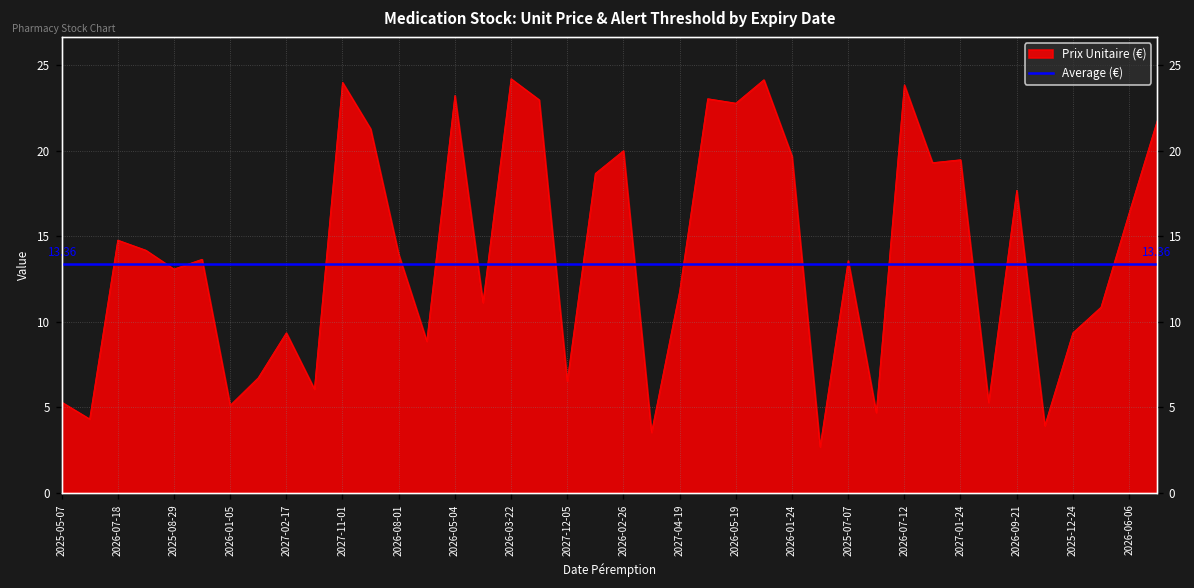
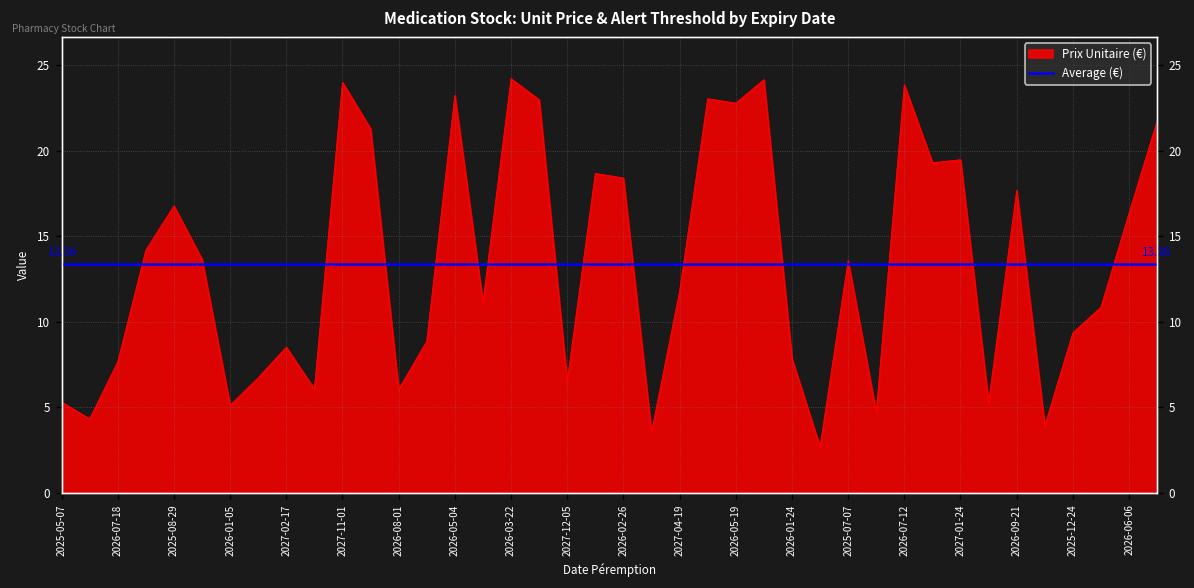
  {
    "2025-05-07": 5.3,
-   "2026-07-18": 14.8,
-   "2025-08-29": 13.1,
+   "2026-07-18": 7.7,
+   "2025-08-29": 16.8,
    "2026-01-05": 5.1,
-   "2027-02-17": 9.4,
+   "2027-02-17": 8.5,
    "2027-11-01": 24.0,
-   "2026-08-01": 13.9,
+   "2026-08-01": 6.0,
    "2026-05-04": 23.2,
    "2026-03-22": 24.2,
    "2027-12-05": 6.5,
-   "2026-02-26": 20.0,
+   "2026-02-26": 18.4,
    "2027-04-19": 11.8,
    "2026-05-19": 22.8,
-   "2026-01-24": 19.7,
+   "2026-01-24": 7.8,
    "2025-07-07": 13.6,
    "2026-07-12": 23.9,
    "2027-01-24": 19.5,
    "2026-09-21": 17.7,
    "2025-12-24": 9.4,
    "2026-06-06": 16.4
  }
